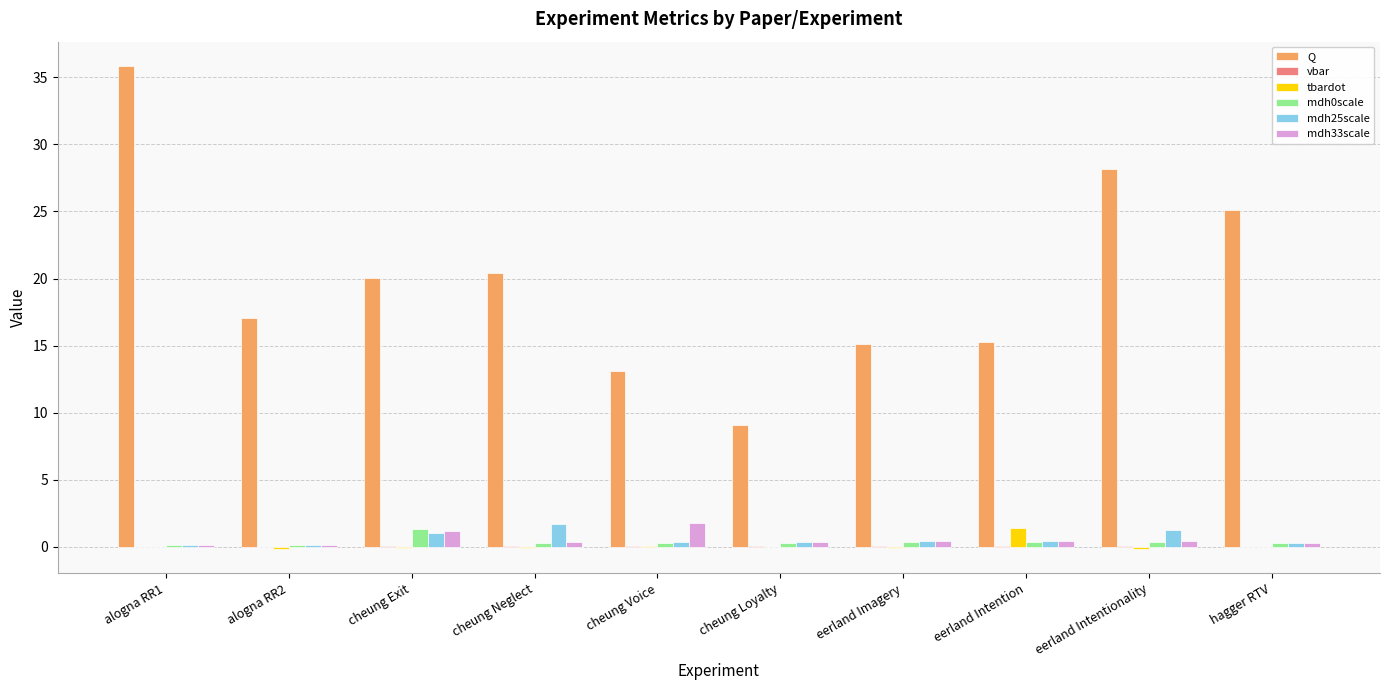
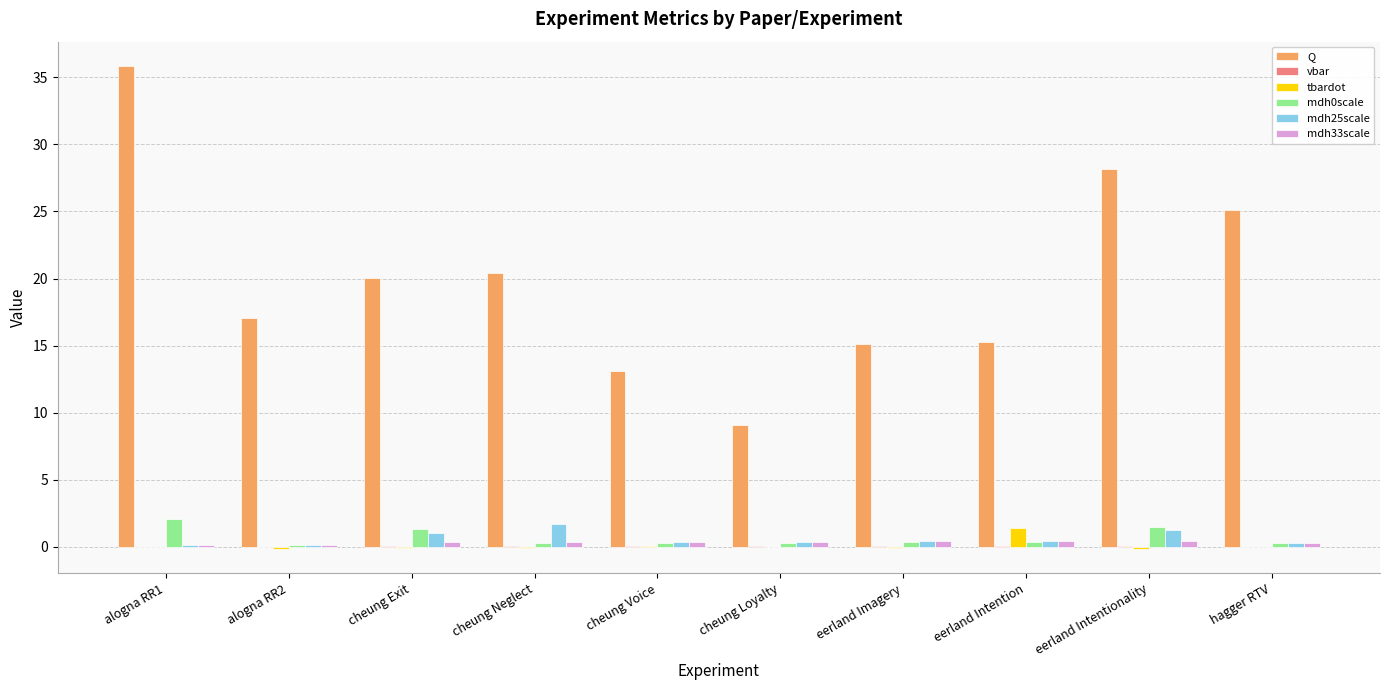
  {
    "tbardot": {
      "eerland Intention": 1.4
    },
    "mdh0scale": {
-     "alogna RR1": 0.1,
+     "alogna RR1": 2.1,
      "cheung Exit": 1.3,
      "cheung Neglect": 0.3,
      "cheung Voice": 0.3,
      "cheung Loyalty": 0.3,
      "eerland Imagery": 0.4,
      "eerland Intention": 0.4,
-     "eerland Intentionality": 0.4,
+     "eerland Intentionality": 1.5,
      "hagger RTV": 0.3
    },
    "mdh25scale": {
      "cheung Exit": 1.0,
      "cheung Neglect": 1.7,
      "cheung Voice": 0.4,
      "cheung Loyalty": 0.4,
      "eerland Imagery": 0.4,
      "eerland Intention": 0.4,
      "eerland Intentionality": 1.3,
      "hagger RTV": 0.3
    },
    "mdh33scale": {
-     "cheung Exit": 1.2,
+     "cheung Exit": 0.4,
      "cheung Neglect": 0.4,
-     "cheung Voice": 1.8,
+     "cheung Voice": 0.4,
      "cheung Loyalty": 0.4,
      "eerland Imagery": 0.5,
      "eerland Intention": 0.5,
      "eerland Intentionality": 0.5,
      "hagger RTV": 0.3
    }
  }
